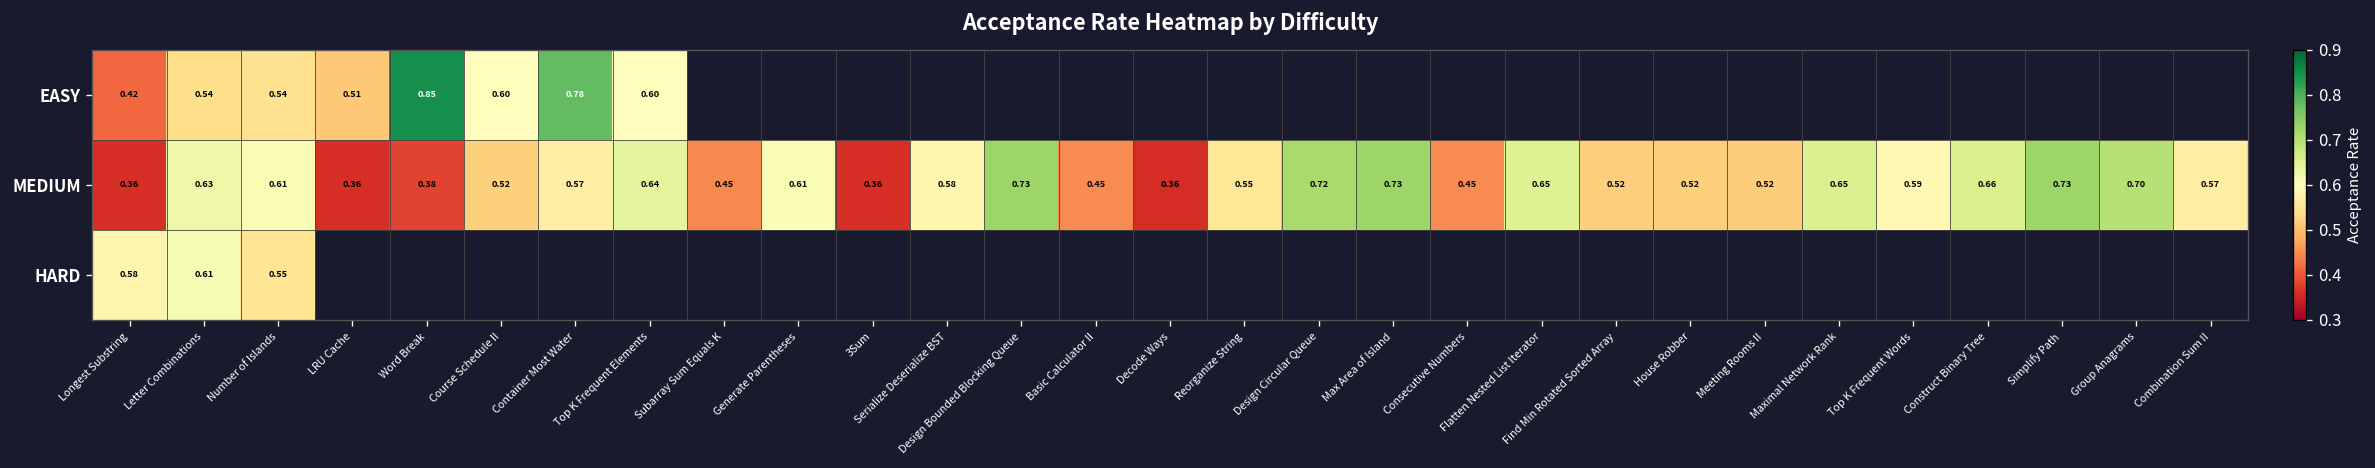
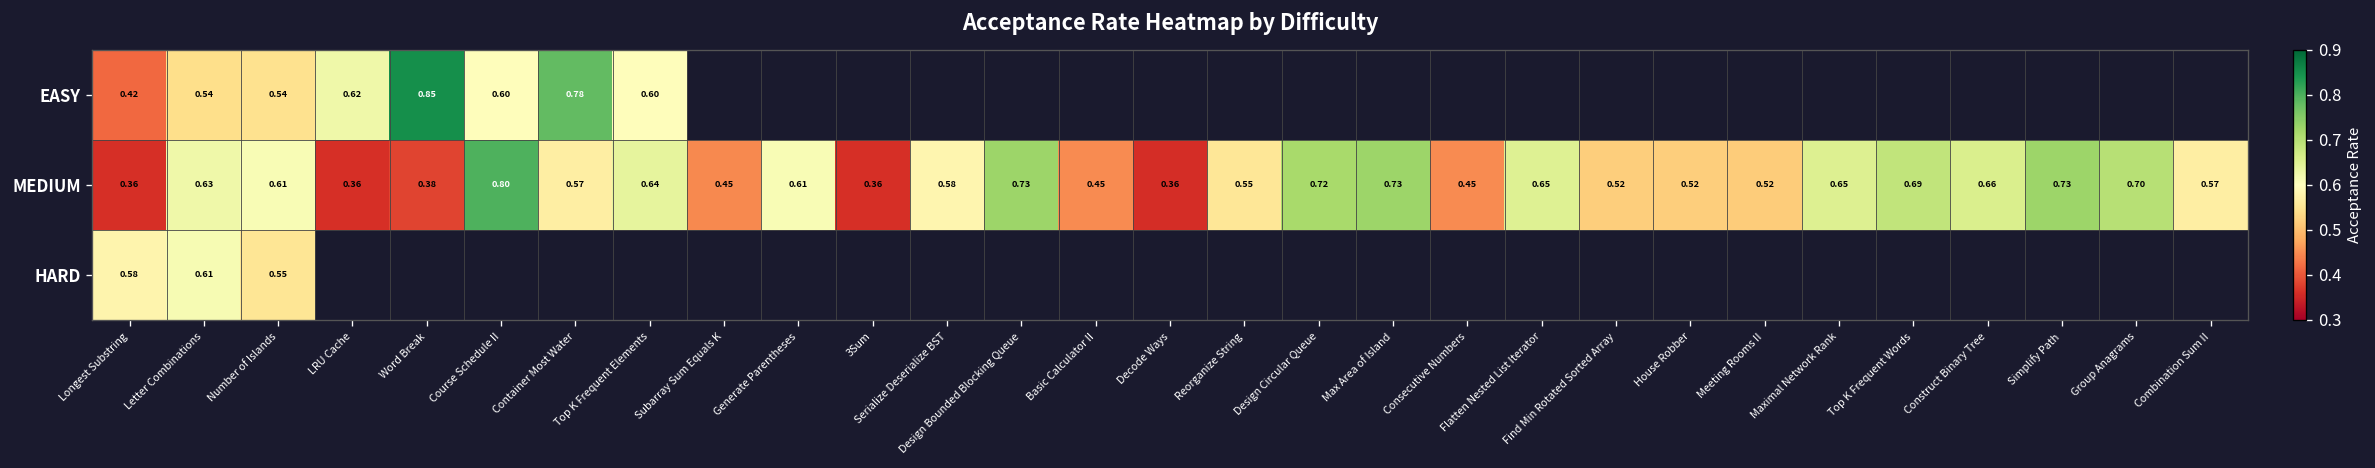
  {
    "EASY": {
      "Longest Substring": 0.42,
      "Letter Combinations": 0.54,
      "Number of Islands": 0.54,
-     "LRU Cache": 0.51,
+     "LRU Cache": 0.62,
      "Word Break": 0.85,
      "Course Schedule II": 0.60,
      "Container Most Water": 0.78,
      "Top K Frequent Elements": 0.60
    },
    "MEDIUM": {
      "Longest Substring": 0.36,
      "Letter Combinations": 0.63,
      "Number of Islands": 0.61,
      "LRU Cache": 0.36,
      "Word Break": 0.38,
-     "Course Schedule II": 0.52,
+     "Course Schedule II": 0.80,
      "Container Most Water": 0.57,
      "Top K Frequent Elements": 0.64,
      "Subarray Sum Equals K": 0.45,
      "Generate Parentheses": 0.61,
      "3Sum": 0.36,
      "Serialize Deserialize BST": 0.58,
      "Design Bounded Blocking Queue": 0.73,
      "Basic Calculator II": 0.45,
      "Decode Ways": 0.36,
      "Reorganize String": 0.55,
      "Design Circular Queue": 0.72,
      "Max Area of Island": 0.73,
      "Consecutive Numbers": 0.45,
      "Flatten Nested List Iterator": 0.65,
      "Find Min Rotated Sorted Array": 0.52,
      "House Robber": 0.52,
      "Meeting Rooms II": 0.52,
      "Maximal Network Rank": 0.65,
-     "Top K Frequent Words": 0.59,
+     "Top K Frequent Words": 0.69,
      "Construct Binary Tree": 0.66,
      "Simplify Path": 0.73,
      "Group Anagrams": 0.70,
      "Combination Sum II": 0.57
    },
    "HARD": {
      "Longest Substring": 0.58,
      "Letter Combinations": 0.61,
      "Number of Islands": 0.55
    }
  }
